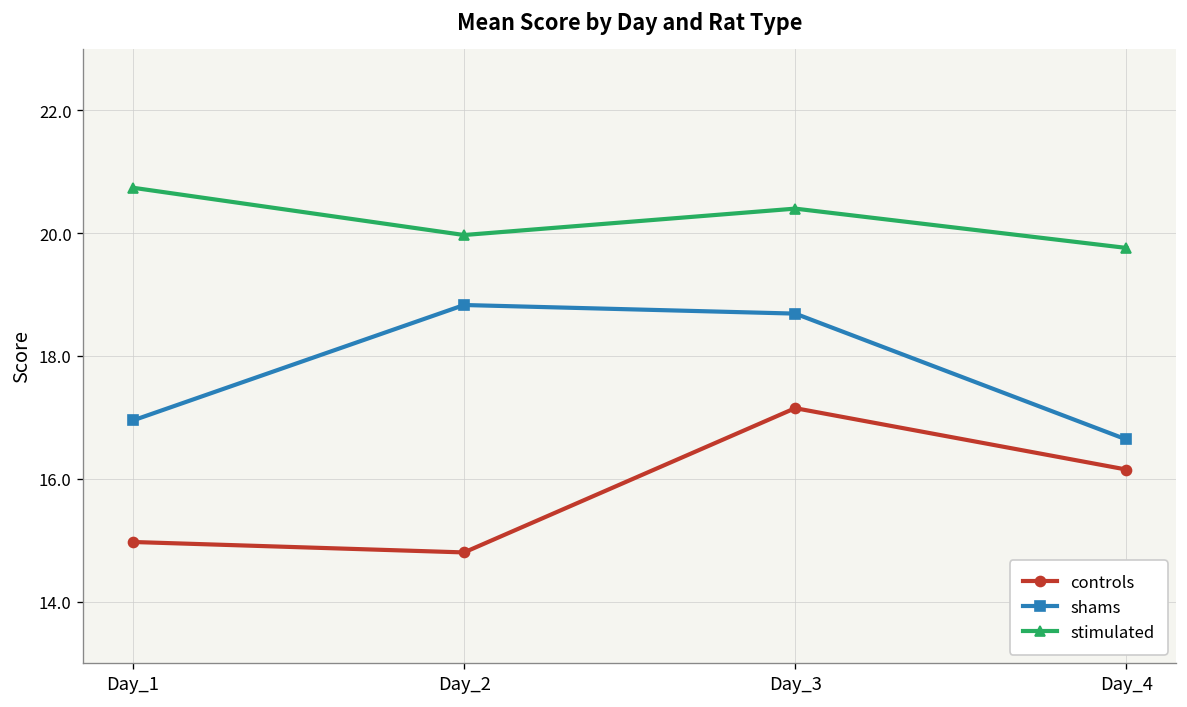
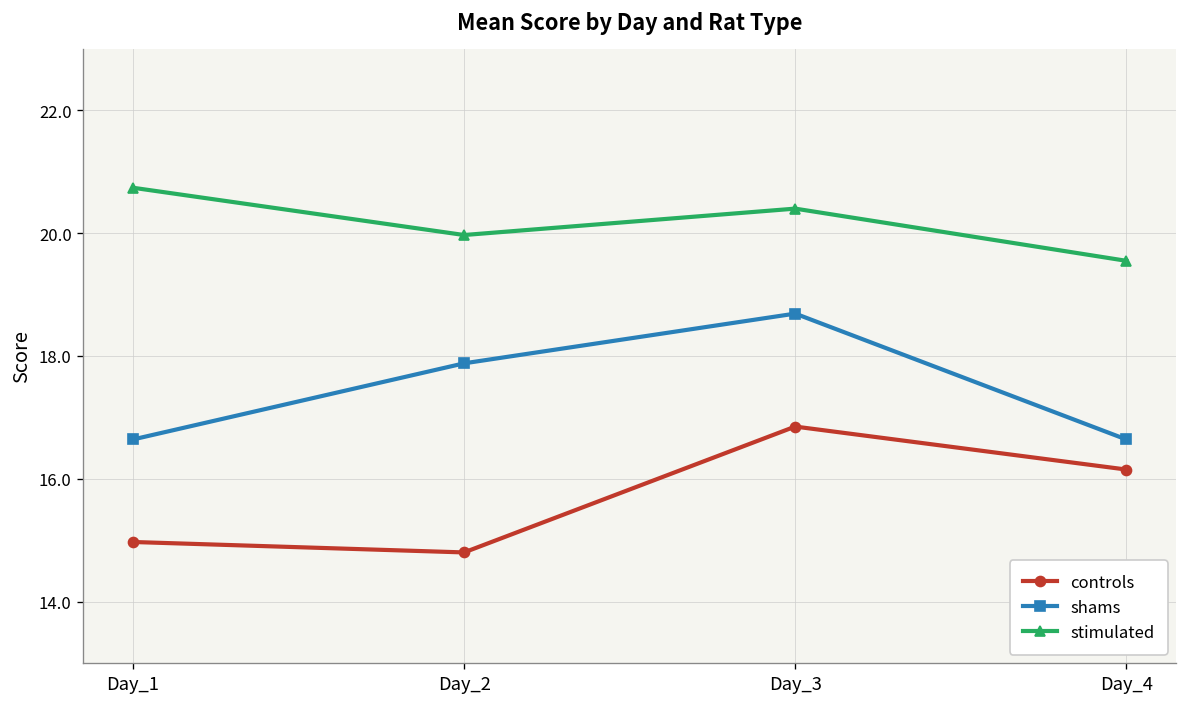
  {
    "controls": {
      "Day_1": 15.0,
      "Day_2": 14.8,
-     "Day_3": 17.2,
+     "Day_3": 16.9,
      "Day_4": 16.2
    },
    "shams": {
-     "Day_1": 17.0,
-     "Day_2": 18.8,
+     "Day_1": 16.6,
+     "Day_2": 17.9,
      "Day_3": 18.7,
      "Day_4": 16.6
    },
    "stimulated": {
      "Day_1": 20.7,
      "Day_2": 20.0,
      "Day_3": 20.4,
-     "Day_4": 19.8
+     "Day_4": 19.6
    }
  }
